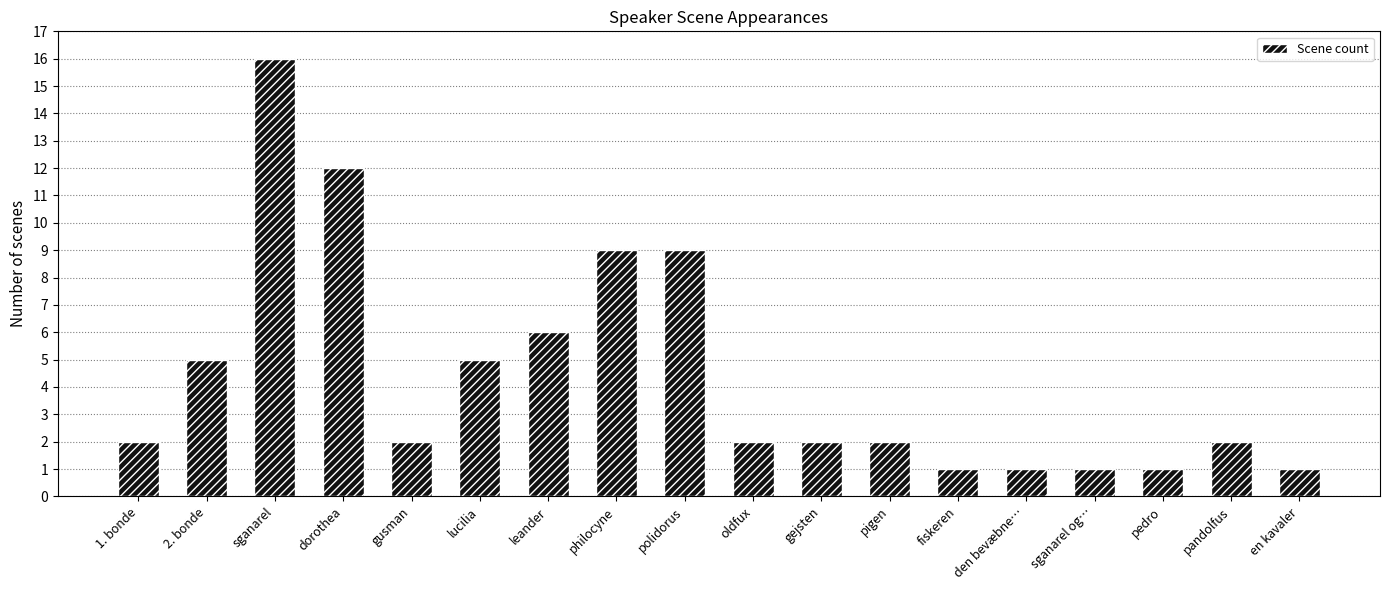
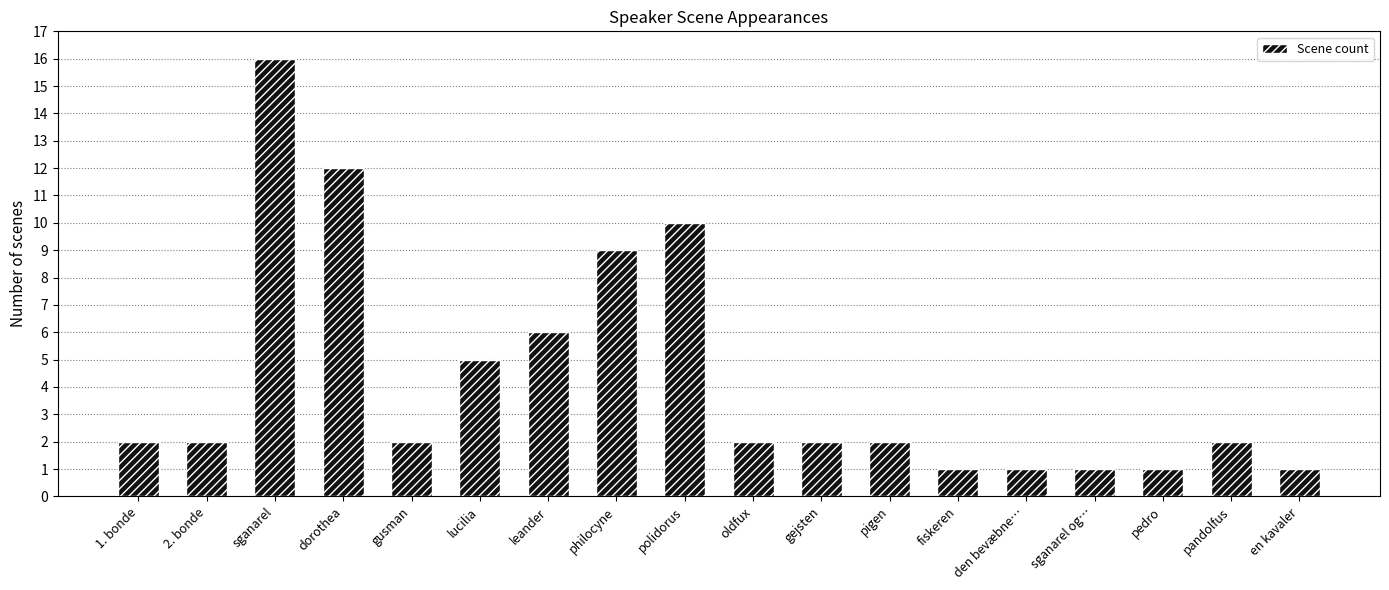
  {
    "1. bonde": 2,
-   "2. bonde": 5,
+   "2. bonde": 2,
    "sganarel": 16,
    "dorothea": 12,
    "gusman": 2,
    "lucilia": 5,
    "leander": 6,
    "philocyne": 9,
-   "polidorus": 9,
+   "polidorus": 10,
    "oldfux": 2,
    "gejsten": 2,
    "pigen": 2,
    "fiskeren": 1,
    "den bevæbne…": 1,
    "sganarel og…": 1,
    "pedro": 1,
    "pandolfus": 2,
    "en kavaler": 1
  }
